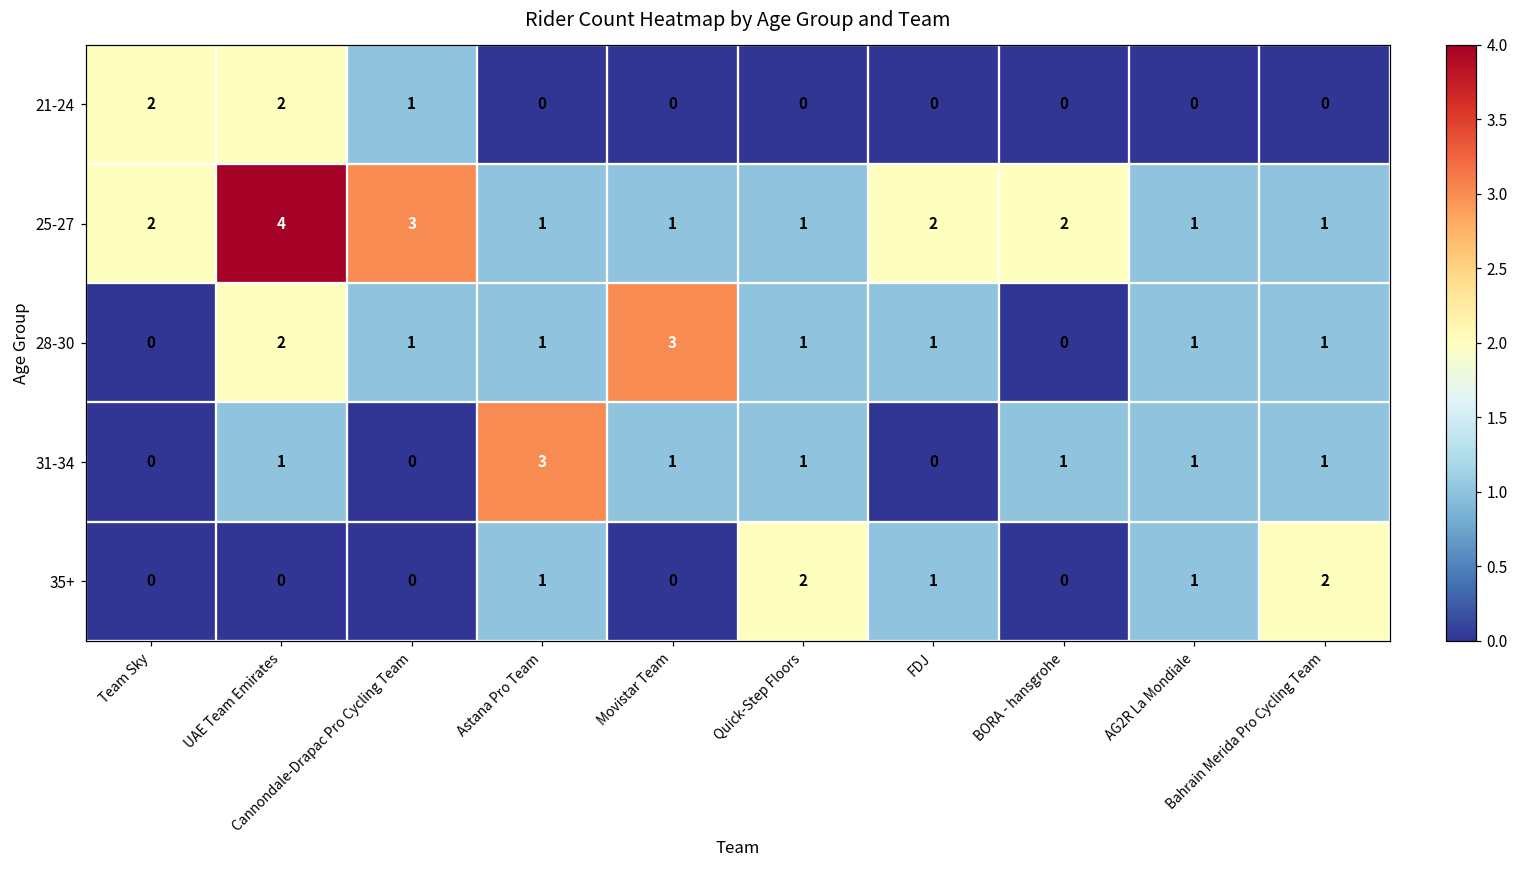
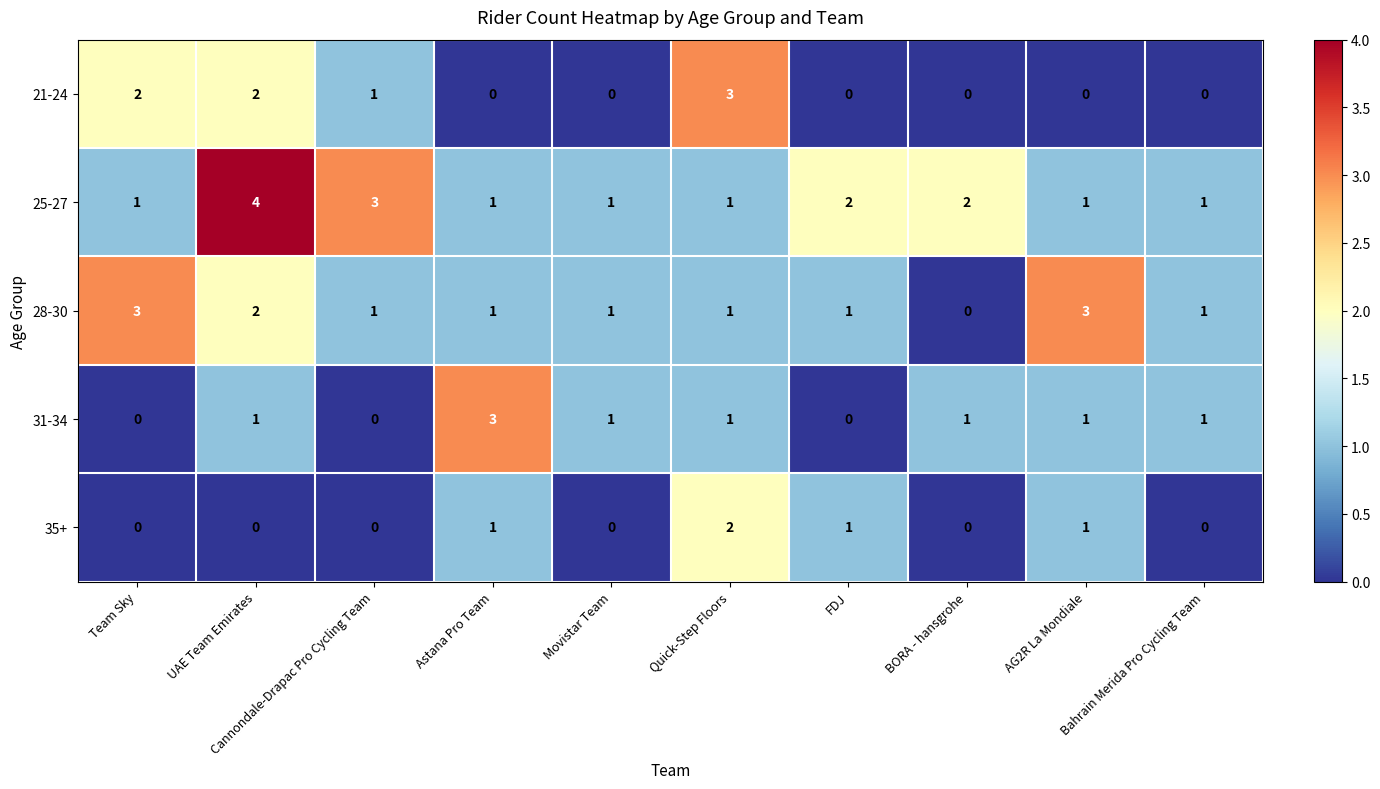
  {
    "21-24": {
      "Team Sky": 2,
      "UAE Team Emirates": 2,
      "Cannondale-Drapac Pro Cycling Team": 1,
      "Astana Pro Team": 0,
      "Movistar Team": 0,
-     "Quick-Step Floors": 0,
+     "Quick-Step Floors": 3,
      "FDJ": 0,
      "BORA - hansgrohe": 0,
      "AG2R La Mondiale": 0,
      "Bahrain Merida Pro Cycling Team": 0
    },
    "25-27": {
-     "Team Sky": 2,
+     "Team Sky": 1,
      "UAE Team Emirates": 4,
      "Cannondale-Drapac Pro Cycling Team": 3,
      "Astana Pro Team": 1,
      "Movistar Team": 1,
      "Quick-Step Floors": 1,
      "FDJ": 2,
      "BORA - hansgrohe": 2,
      "AG2R La Mondiale": 1,
      "Bahrain Merida Pro Cycling Team": 1
    },
    "28-30": {
-     "Team Sky": 0,
+     "Team Sky": 3,
      "UAE Team Emirates": 2,
      "Cannondale-Drapac Pro Cycling Team": 1,
      "Astana Pro Team": 1,
-     "Movistar Team": 3,
+     "Movistar Team": 1,
      "Quick-Step Floors": 1,
      "FDJ": 1,
      "BORA - hansgrohe": 0,
-     "AG2R La Mondiale": 1,
+     "AG2R La Mondiale": 3,
      "Bahrain Merida Pro Cycling Team": 1
    },
    "31-34": {
      "Team Sky": 0,
      "UAE Team Emirates": 1,
      "Cannondale-Drapac Pro Cycling Team": 0,
      "Astana Pro Team": 3,
      "Movistar Team": 1,
      "Quick-Step Floors": 1,
      "FDJ": 0,
      "BORA - hansgrohe": 1,
      "AG2R La Mondiale": 1,
      "Bahrain Merida Pro Cycling Team": 1
    },
    "35+": {
      "Team Sky": 0,
      "UAE Team Emirates": 0,
      "Cannondale-Drapac Pro Cycling Team": 0,
      "Astana Pro Team": 1,
      "Movistar Team": 0,
      "Quick-Step Floors": 2,
      "FDJ": 1,
      "BORA - hansgrohe": 0,
      "AG2R La Mondiale": 1,
-     "Bahrain Merida Pro Cycling Team": 2
+     "Bahrain Merida Pro Cycling Team": 0
    }
  }
